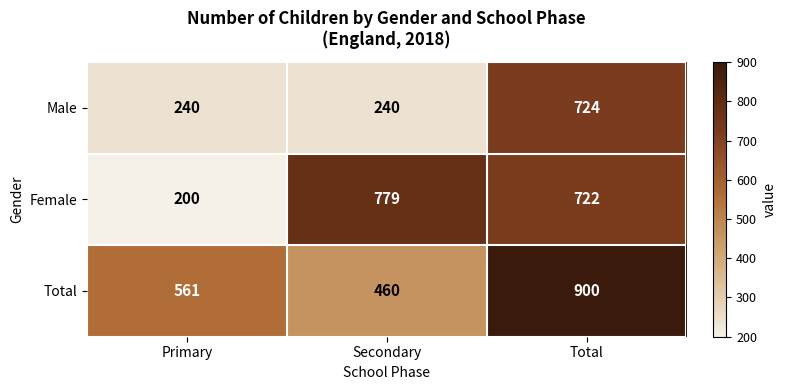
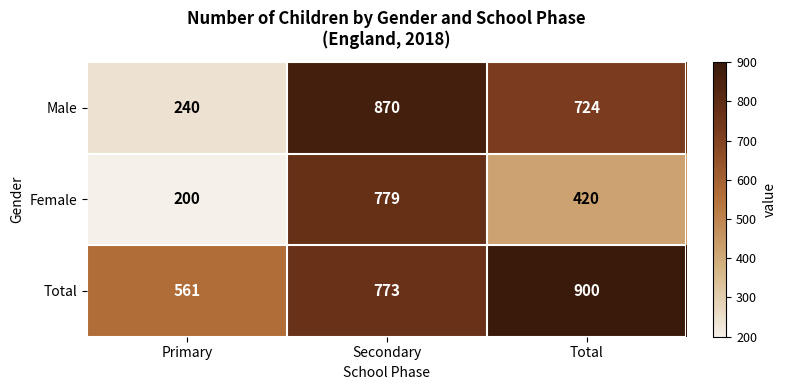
  {
    "Male": {
      "Primary": 240,
-     "Secondary": 240,
+     "Secondary": 870,
      "Total": 724
    },
    "Female": {
      "Primary": 200,
      "Secondary": 779,
-     "Total": 722
+     "Total": 420
    },
    "Total": {
      "Primary": 561,
-     "Secondary": 460,
+     "Secondary": 773,
      "Total": 900
    }
  }
